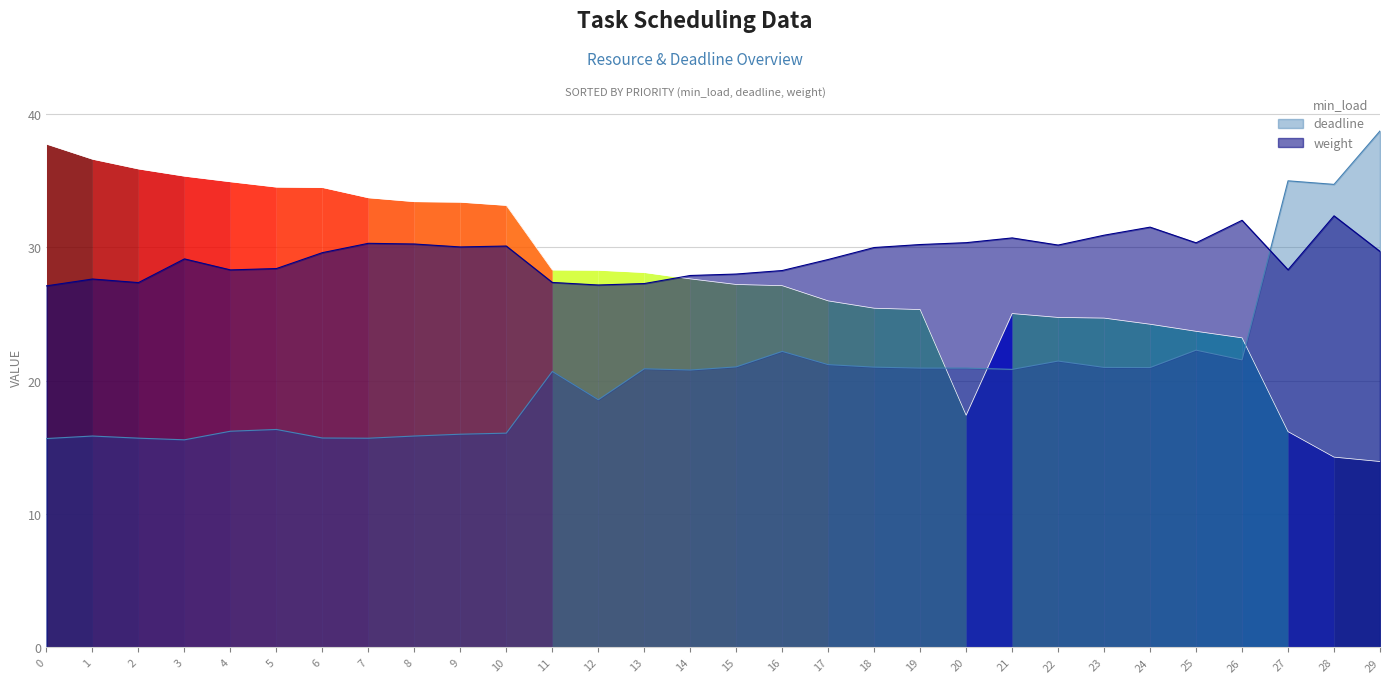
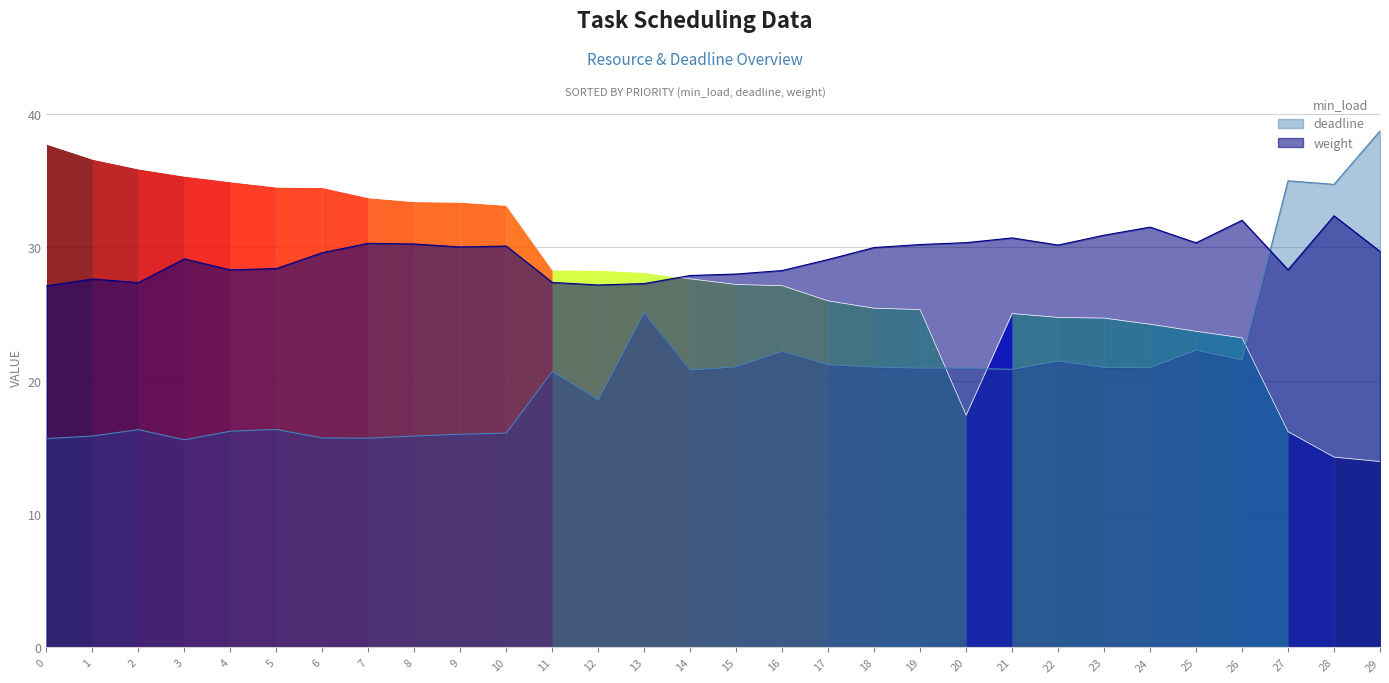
  {
    "deadline": {
      "0": 15.7,
      "1": 15.8,
-     "2": 15.7,
+     "2": 16.3,
      "3": 15.6,
      "4": 16.2,
      "5": 16.3,
      "6": 15.7,
      "7": 15.7,
      "8": 15.8,
      "9": 16.0,
      "10": 16.1,
      "11": 20.7,
      "12": 18.6,
-     "13": 20.9,
+     "13": 25.1,
      "14": 20.8,
      "15": 21.0,
      "16": 22.2,
      "17": 21.2,
      "18": 21.0,
      "19": 20.9,
      "20": 20.9,
      "21": 20.8,
      "22": 21.5,
      "23": 21.0,
      "24": 21.0,
      "25": 22.3,
      "26": 21.5,
      "27": 35.0,
      "28": 34.7,
      "29": 38.7
    }
  }
